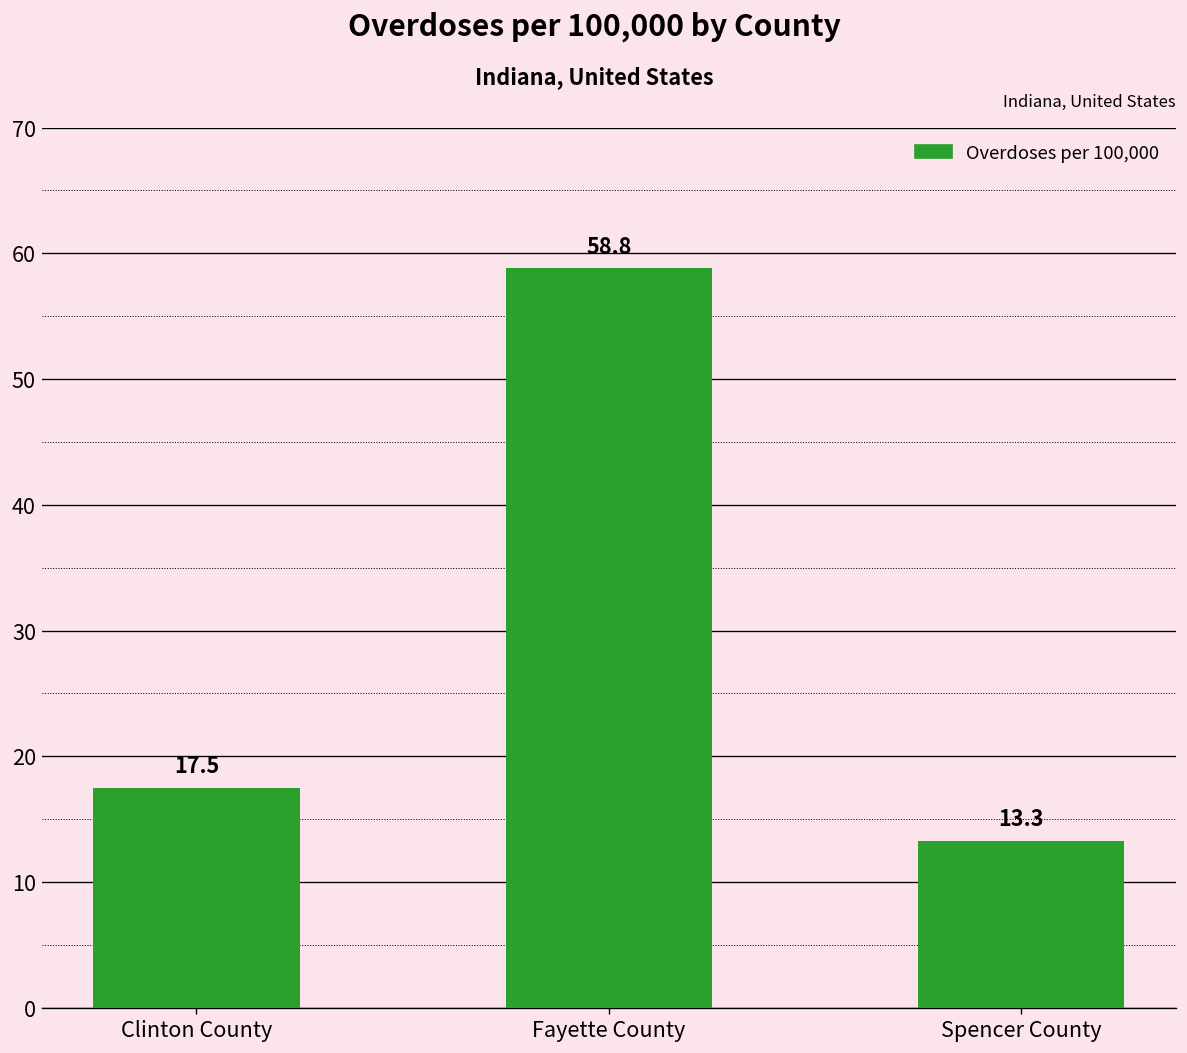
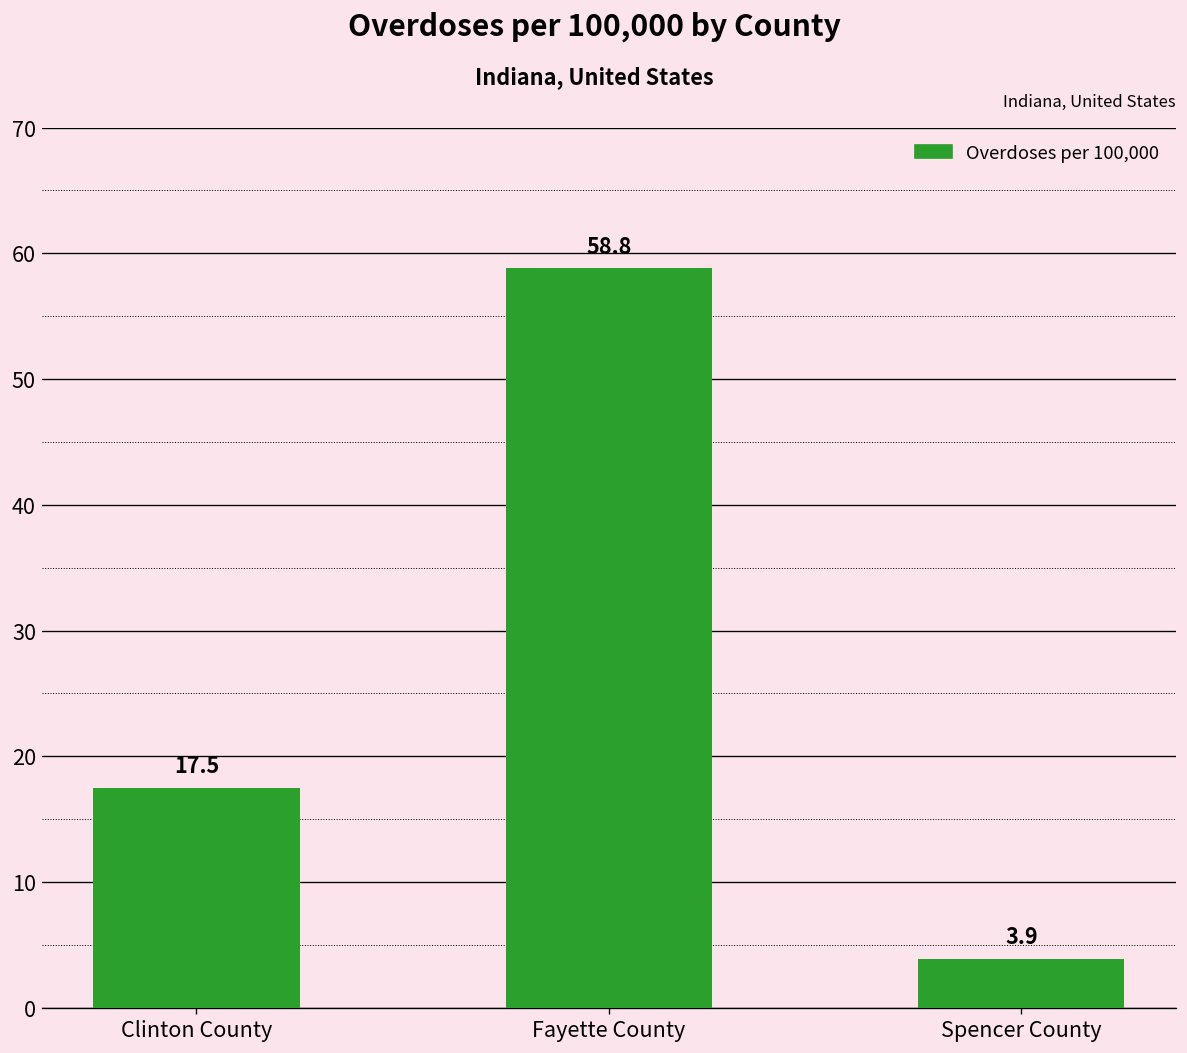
  {
    "Clinton County": 17.5,
    "Fayette County": 58.8,
-   "Spencer County": 13.3
+   "Spencer County": 3.9
  }
